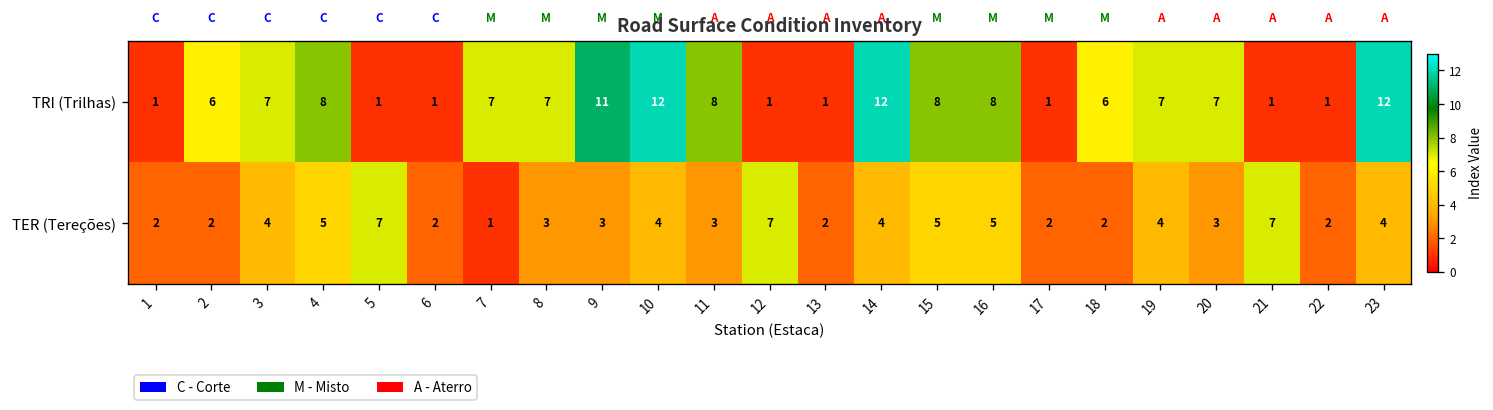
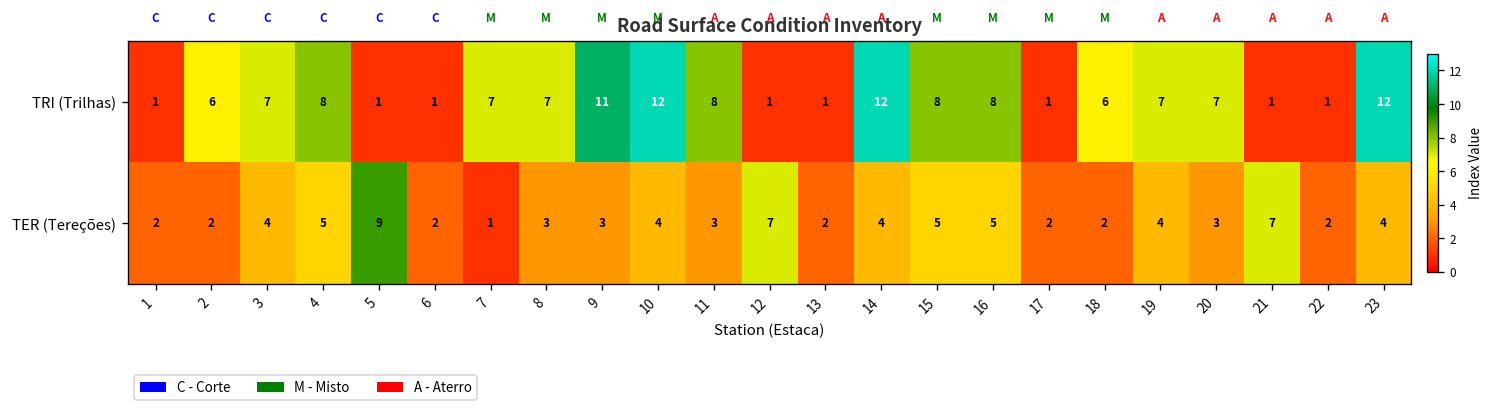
  {
    "TRI (Trilhas)": {
      "1": 1,
      "2": 6,
      "3": 7,
      "4": 8,
      "5": 1,
      "6": 1,
      "7": 7,
      "8": 7,
      "9": 11,
      "10": 12,
      "11": 8,
      "12": 1,
      "13": 1,
      "14": 12,
      "15": 8,
      "16": 8,
      "17": 1,
      "18": 6,
      "19": 7,
      "20": 7,
      "21": 1,
      "22": 1,
      "23": 12
    },
    "TER (Tereções)": {
      "1": 2,
      "2": 2,
      "3": 4,
      "4": 5,
-     "5": 7,
+     "5": 9,
      "6": 2,
      "7": 1,
      "8": 3,
      "9": 3,
      "10": 4,
      "11": 3,
      "12": 7,
      "13": 2,
      "14": 4,
      "15": 5,
      "16": 5,
      "17": 2,
      "18": 2,
      "19": 4,
      "20": 3,
      "21": 7,
      "22": 2,
      "23": 4
    }
  }
